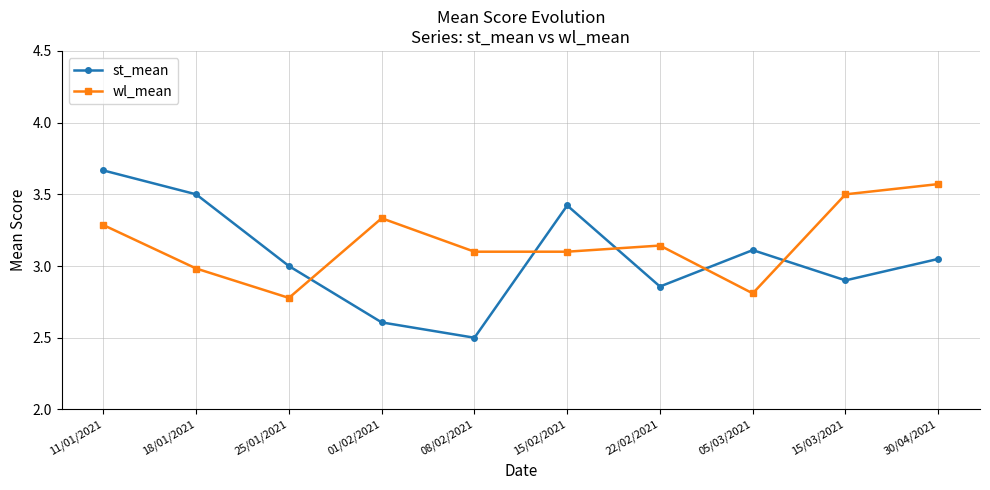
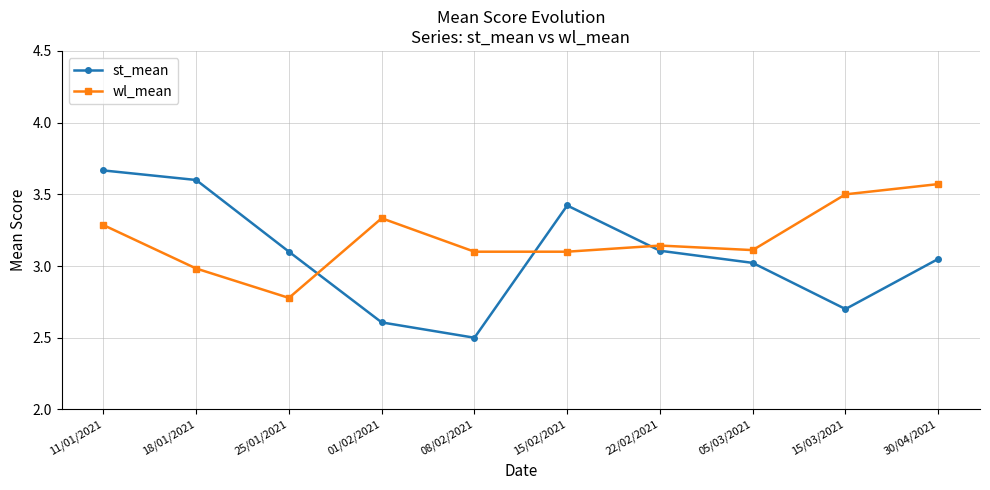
  {
    "st_mean": {
      "11/01/2021": 3.67,
-     "18/01/2021": 3.5,
-     "25/01/2021": 3.0,
+     "18/01/2021": 3.6,
+     "25/01/2021": 3.1,
      "01/02/2021": 2.61,
      "08/02/2021": 2.50,
      "15/02/2021": 3.42,
-     "22/02/2021": 2.86,
-     "05/03/2021": 3.11,
-     "15/03/2021": 2.9,
+     "22/02/2021": 3.11,
+     "05/03/2021": 3.02,
+     "15/03/2021": 2.7,
      "30/04/2021": 3.05
    },
    "wl_mean": {
      "11/01/2021": 3.29,
      "18/01/2021": 2.98,
      "25/01/2021": 2.78,
      "01/02/2021": 3.33,
      "08/02/2021": 3.10,
      "15/02/2021": 3.10,
      "22/02/2021": 3.14,
-     "05/03/2021": 2.81,
+     "05/03/2021": 3.11,
      "15/03/2021": 3.50,
      "30/04/2021": 3.57
    }
  }
